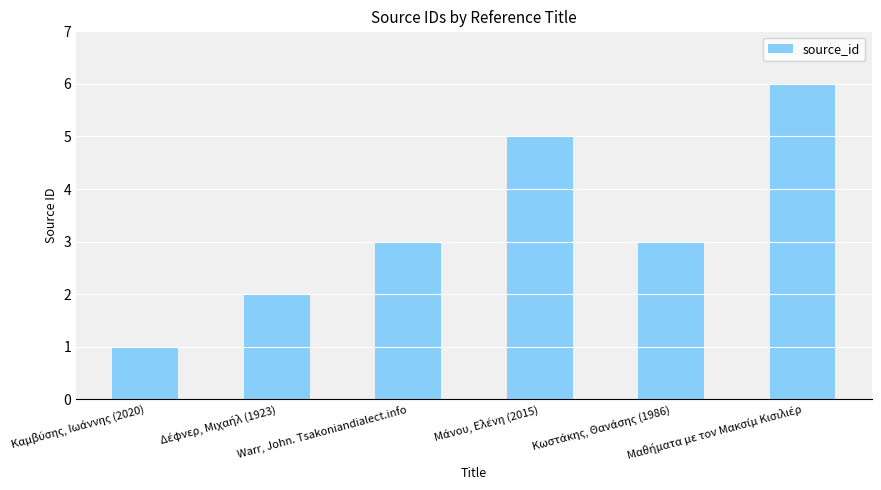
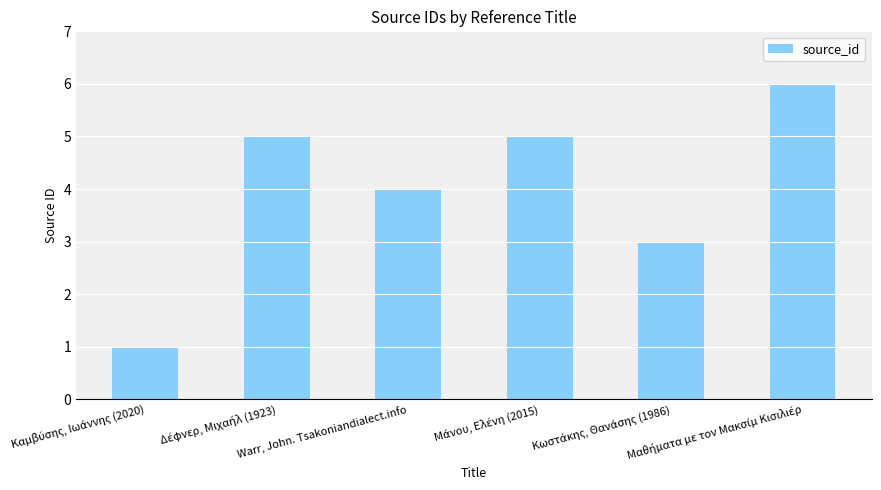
  {
    "Καμβύσης, Ιωάννης (2020)": 1,
-   "Δέφνερ, Μιχαήλ (1923)": 2,
-   "Warr, John. Tsakoniandialect.info": 3,
+   "Δέφνερ, Μιχαήλ (1923)": 5,
+   "Warr, John. Tsakoniandialect.info": 4,
    "Μάνου, Ελένη (2015)": 5,
    "Κωστάκης, Θανάσης (1986)": 3,
    "Μαθήματα με τον Μακσίμ Κισιλιέρ": 6
  }
